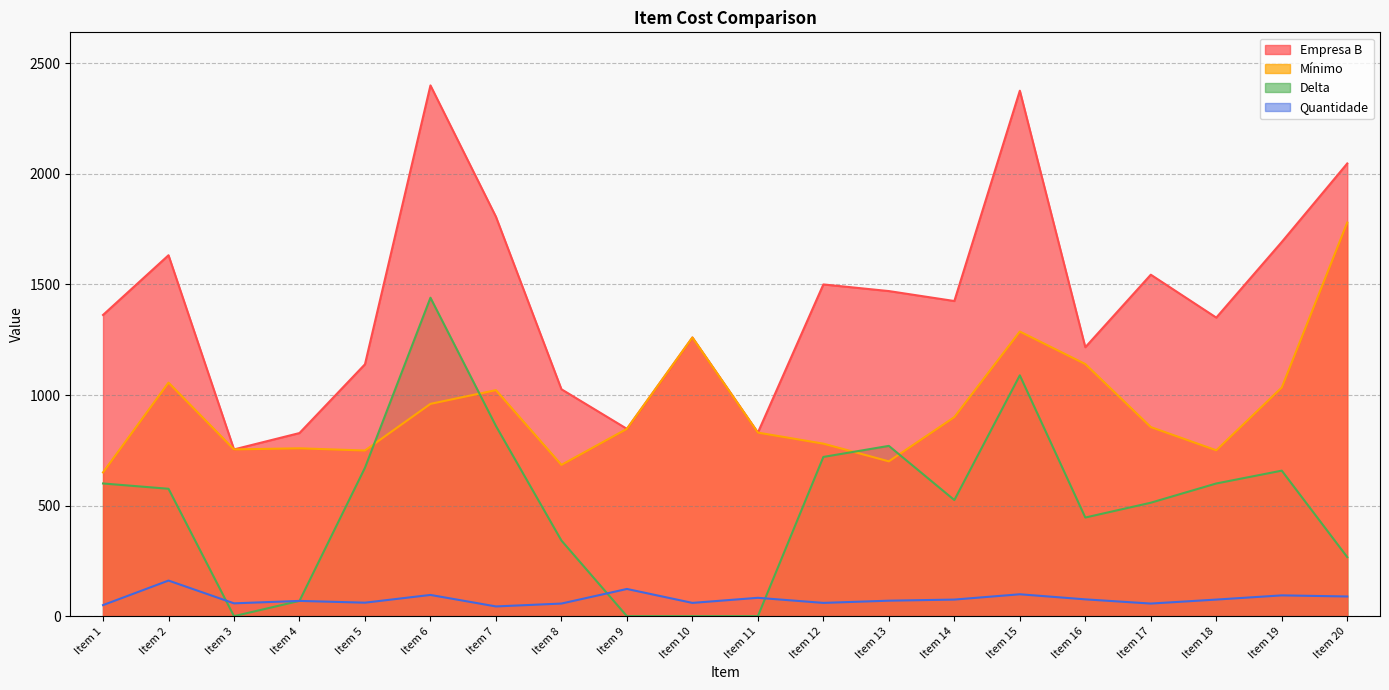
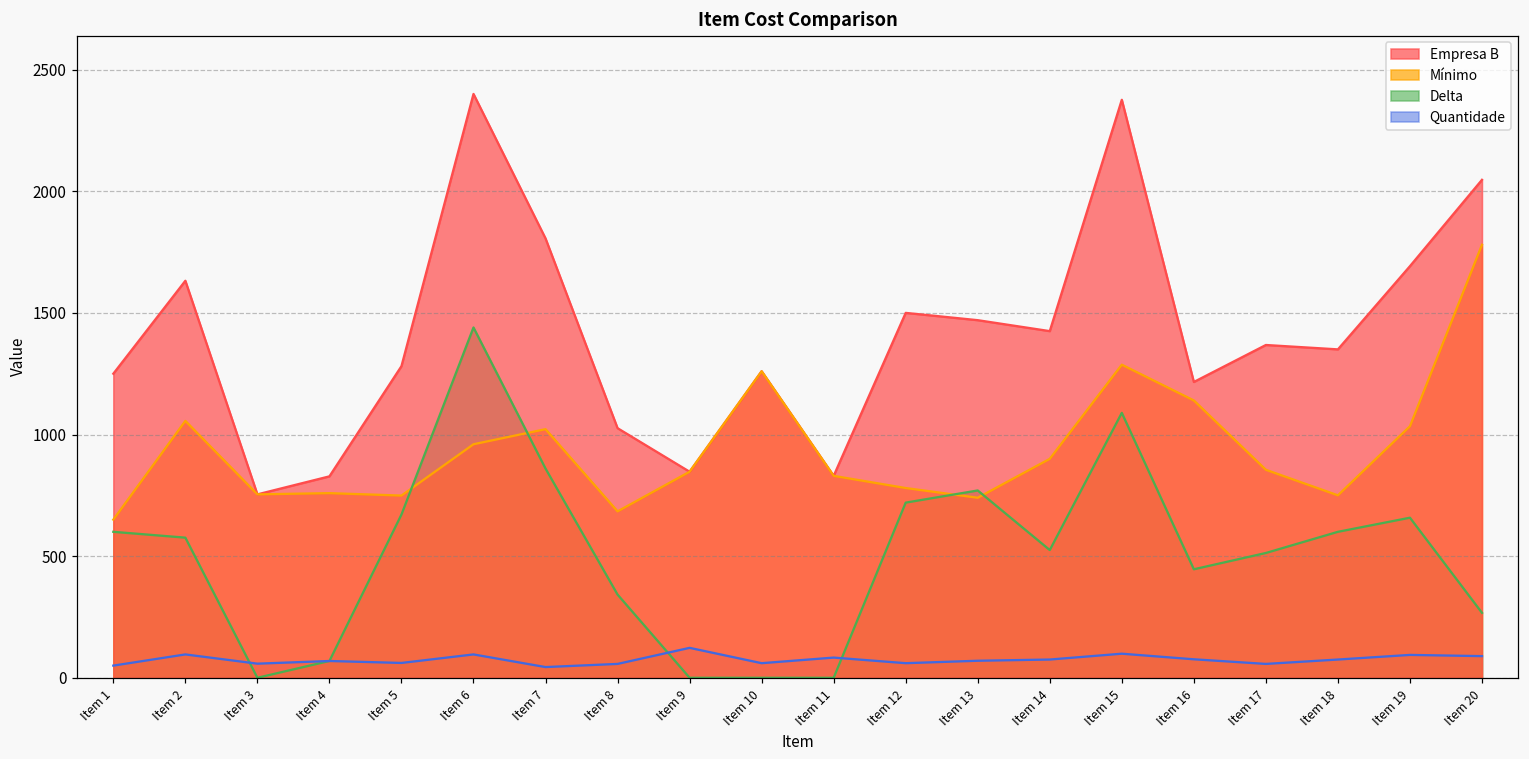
  {
    "Quantidade": {
      "Item 1": 50,
-     "Item 2": 160,
+     "Item 2": 100,
      "Item 3": 60,
      "Item 5": 60,
      "Item 6": 100,
      "Item 7": 40,
      "Item 8": 60,
      "Item 9": 120,
      "Item 10": 60,
      "Item 11": 80,
      "Item 12": 60,
      "Item 13": 70,
      "Item 14": 80,
      "Item 15": 100,
      "Item 16": 80,
      "Item 17": 60,
      "Item 18": 80,
      "Item 19": 90,
      "Item 20": 90
    },
    "Delta": {
      "Item 1": 600,
      "Item 2": 580,
      "Item 3": 0,
      "Item 5": 670,
      "Item 6": 1440,
      "Item 7": 860,
      "Item 8": 340,
      "Item 9": 0,
      "Item 10": 0,
      "Item 11": 0,
      "Item 12": 720,
      "Item 13": 770,
      "Item 14": 530,
      "Item 15": 1090,
      "Item 16": 450,
      "Item 17": 510,
      "Item 18": 600,
      "Item 19": 660,
      "Item 20": 270
    },
    "Mínimo": {
      "Item 1": 650,
      "Item 2": 1060,
      "Item 4": 760,
      "Item 5": 750,
      "Item 6": 960,
      "Item 7": 1020,
      "Item 8": 680,
      "Item 12": 780,
-     "Item 13": 700,
+     "Item 13": 740,
      "Item 14": 900,
      "Item 15": 1290,
      "Item 16": 1140,
      "Item 17": 860,
      "Item 18": 750,
      "Item 19": 1030,
      "Item 20": 1780
    },
    "Empresa B": {
-     "Item 1": 1360,
+     "Item 1": 1250,
      "Item 2": 1630,
      "Item 4": 830,
-     "Item 5": 1140,
+     "Item 5": 1280,
      "Item 6": 2400,
      "Item 7": 1810,
      "Item 8": 1030,
      "Item 12": 1500,
      "Item 13": 1470,
      "Item 14": 1430,
      "Item 15": 2380,
      "Item 16": 1220,
-     "Item 17": 1540,
+     "Item 17": 1370,
      "Item 18": 1350,
      "Item 19": 1690,
      "Item 20": 2050
    }
  }
